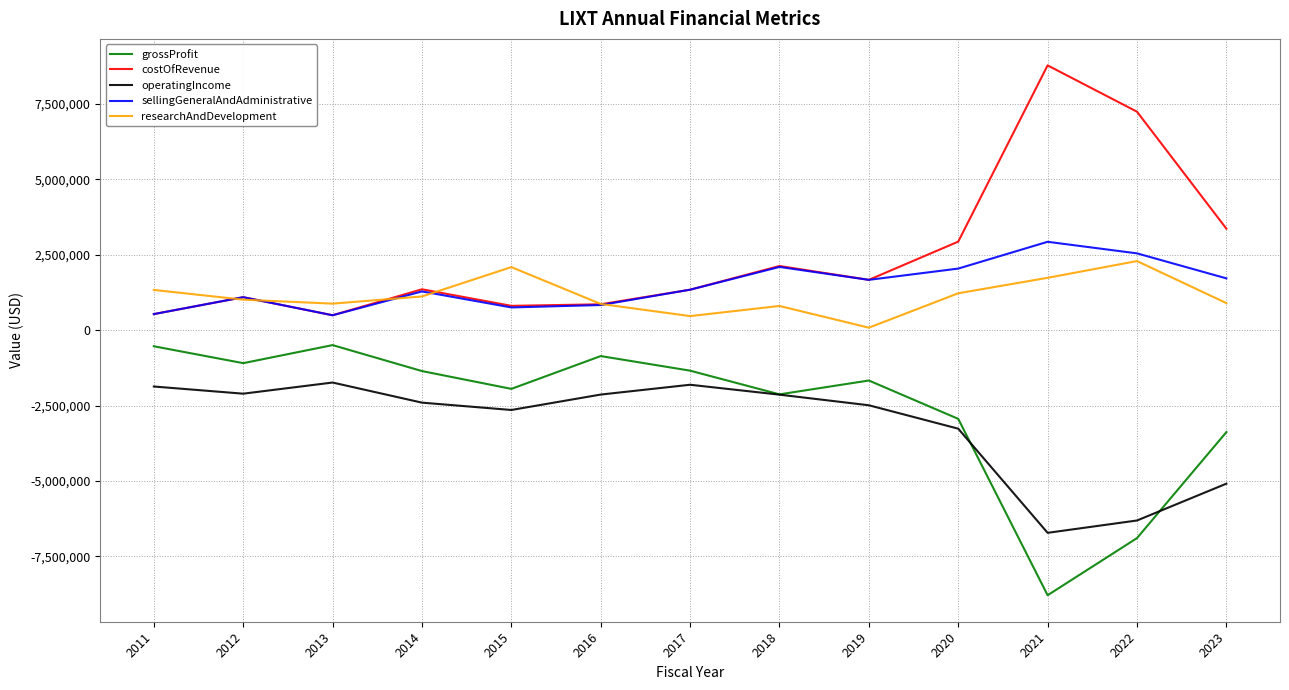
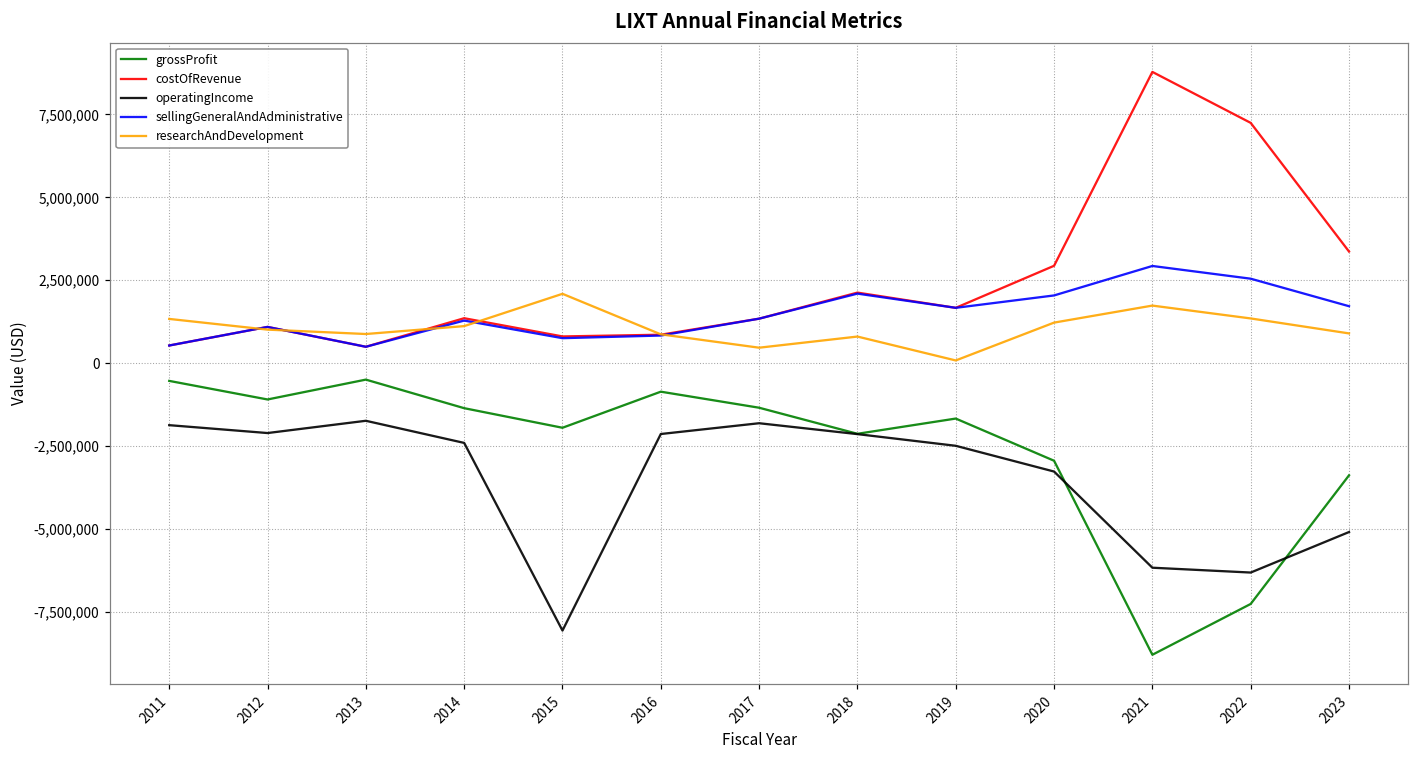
  {
    "grossProfit": {
      "2011": "-500,000",
      "2012": "-1,100,000",
      "2013": "-500,000",
      "2014": "-1,400,000",
      "2015": "-1,900,000",
      "2016": "-900,000",
      "2017": "-1,300,000",
      "2019": "-1,700,000",
      "2020": "-2,900,000",
      "2021": "-8,800,000",
-     "2022": "-6,900,000",
+     "2022": "-7,300,000",
      "2023": "-3,400,000"
    },
    "costOfRevenue": {
      "2020": "2,900,000",
      "2021": "8,800,000",
      "2022": "7,200,000",
      "2023": "3,400,000"
    },
    "operatingIncome": {
      "2011": "-1,900,000",
      "2012": "-2,100,000",
      "2013": "-1,700,000",
      "2014": "-2,400,000",
-     "2015": "-2,600,000",
+     "2015": "-8,100,000",
      "2016": "-2,100,000",
      "2017": "-1,800,000",
      "2019": "-2,500,000",
      "2020": "-3,300,000",
-     "2021": "-6,700,000",
+     "2021": "-6,200,000",
      "2022": "-6,300,000",
      "2023": "-5,100,000"
    },
    "sellingGeneralAndAdministrative": {
      "2020": "2,000,000",
      "2021": "2,900,000",
      "2022": "2,500,000",
      "2023": "1,700,000"
    },
    "researchAndDevelopment": {
      "2011": "1,300,000",
      "2013": "900,000",
      "2014": "1,100,000",
      "2015": "2,100,000",
      "2017": "500,000",
      "2018": "800,000",
      "2019": "100,000",
      "2020": "1,200,000",
      "2021": "1,700,000",
-     "2022": "2,300,000",
+     "2022": "1,300,000",
      "2023": "900,000"
    }
  }
